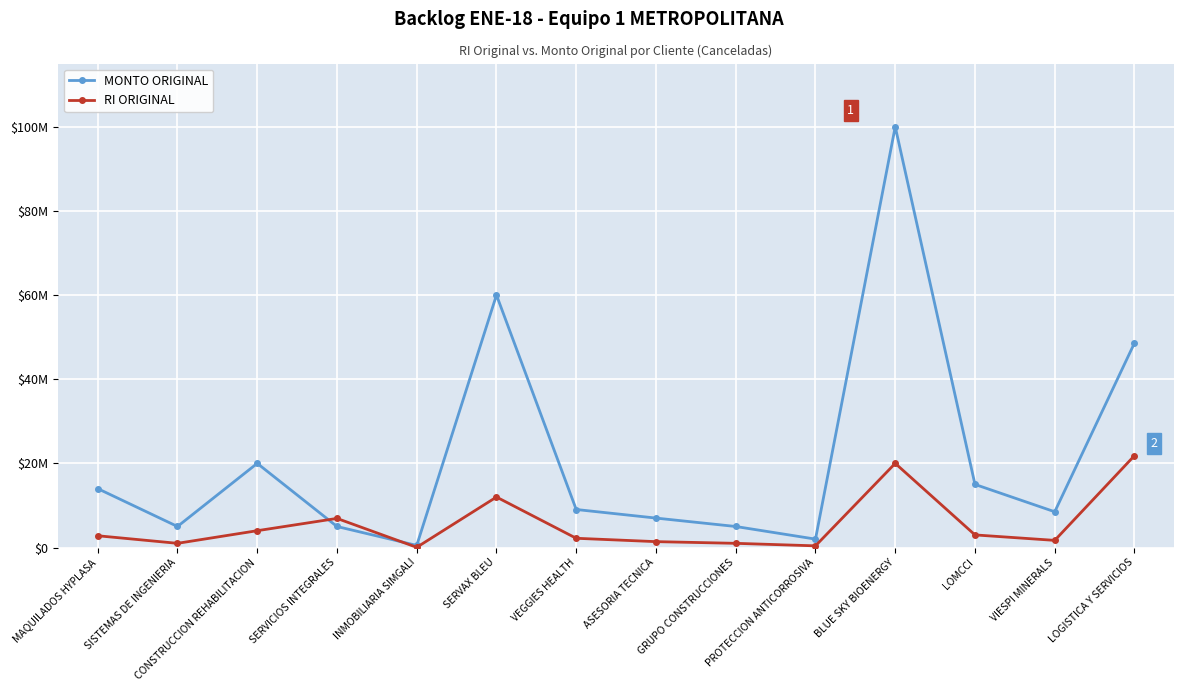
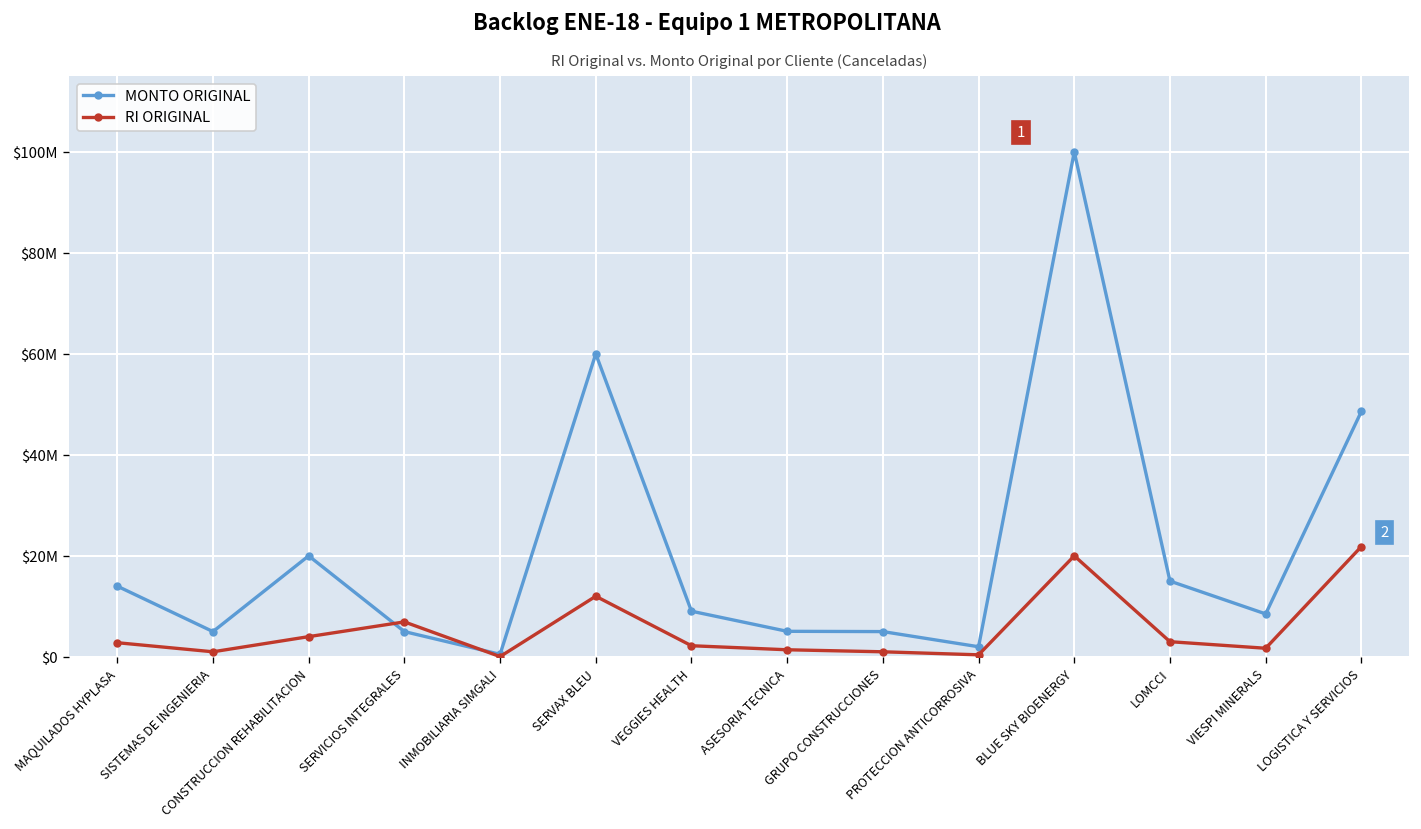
  {
    "MONTO ORIGINAL": {
      "MAQUILADOS HYPLASA": "$14000000",
      "SISTEMAS DE INGENIERIA": "$5000000",
      "CONSTRUCCION REHABILITACION": "$20000000",
      "SERVICIOS INTEGRALES": "$5000000",
      "SERVAX BLEU": "$60000000",
      "VEGGIES HEALTH": "$9000000",
-     "ASESORIA TECNICA": "$7000000",
+     "ASESORIA TECNICA": "$5000000",
      "GRUPO CONSTRUCCIONES": "$5000000",
      "PROTECCION ANTICORROSIVA": "$2000000",
      "BLUE SKY BIOENERGY": "$100000000",
      "LOMCCI": "$15000000",
      "VIESPI MINERALS": "$9000000",
      "LOGISTICA Y SERVICIOS": "$49000000"
    },
    "RI ORIGINAL": {
      "MAQUILADOS HYPLASA": "$3000000",
      "SISTEMAS DE INGENIERIA": "$1000000",
      "CONSTRUCCION REHABILITACION": "$4000000",
      "SERVICIOS INTEGRALES": "$7000000",
      "SERVAX BLEU": "$12000000",
      "VEGGIES HEALTH": "$2000000",
      "ASESORIA TECNICA": "$1000000",
      "GRUPO CONSTRUCCIONES": "$1000000",
      "PROTECCION ANTICORROSIVA": "$0",
      "BLUE SKY BIOENERGY": "$20000000",
      "LOMCCI": "$3000000",
      "VIESPI MINERALS": "$2000000"
    }
  }
